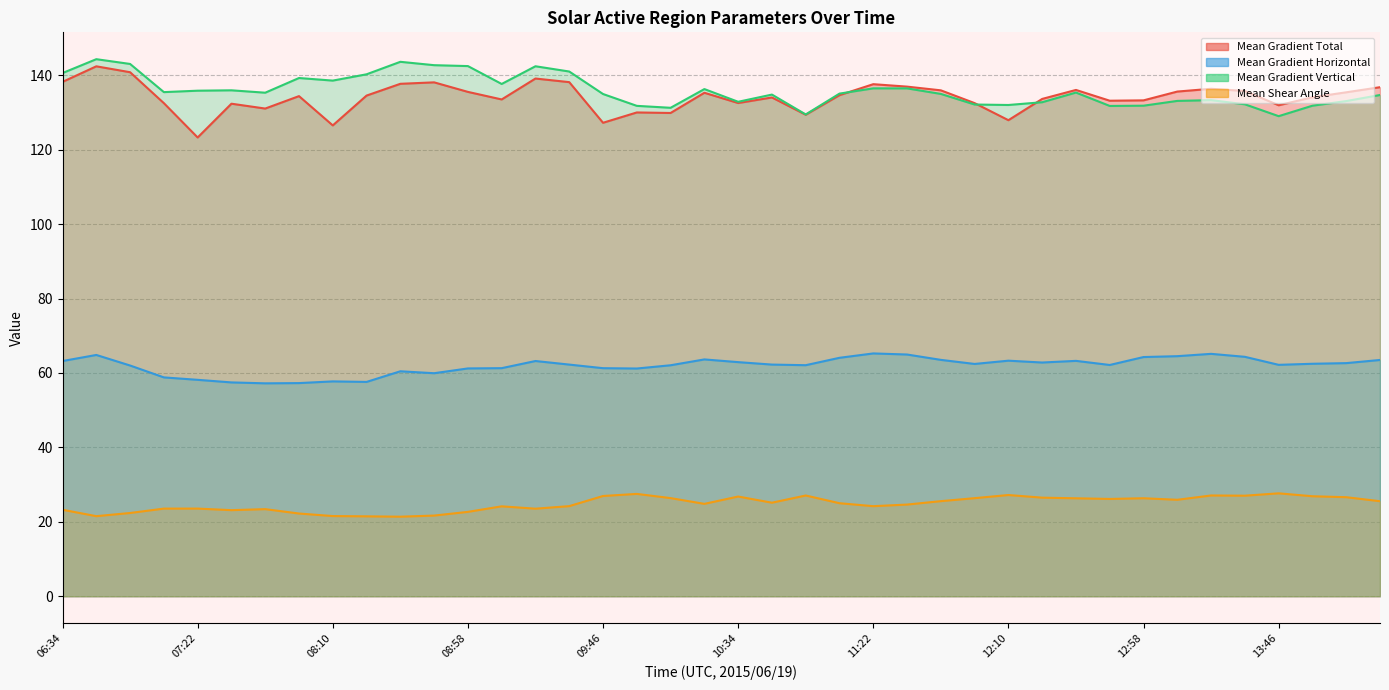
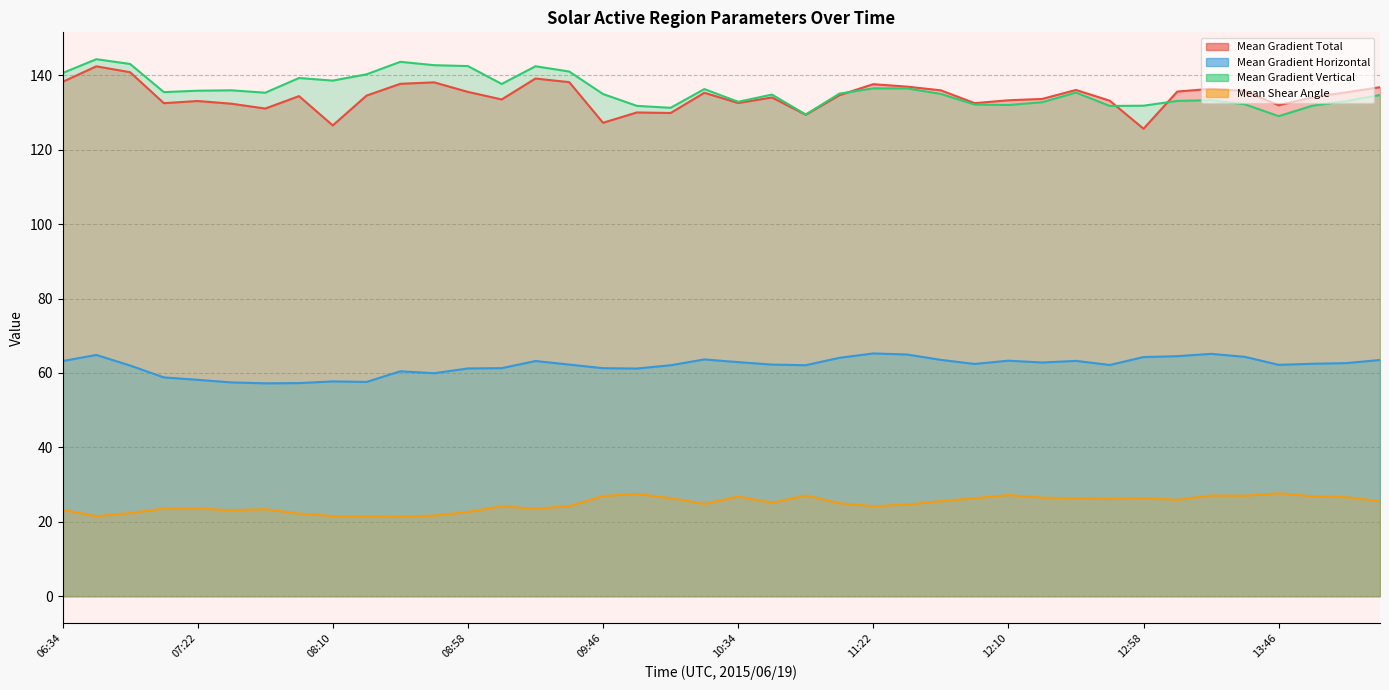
  {
    "Mean Gradient Total": {
      "06:34": 138,
-     "07:22": 123,
+     "07:22": 133,
      "08:10": 127,
      "08:58": 136,
      "09:46": 127,
      "11:22": 138,
-     "12:10": 128,
-     "12:58": 133,
+     "12:10": 133,
+     "12:58": 126,
      "13:46": 132
    },
    "Mean Shear Angle": {
      "06:34": 23,
      "07:22": 24,
      "08:10": 22,
      "08:58": 23,
      "09:46": 27,
      "10:34": 27,
      "11:22": 24,
      "12:10": 27,
      "12:58": 26,
      "13:46": 28
    }
  }
